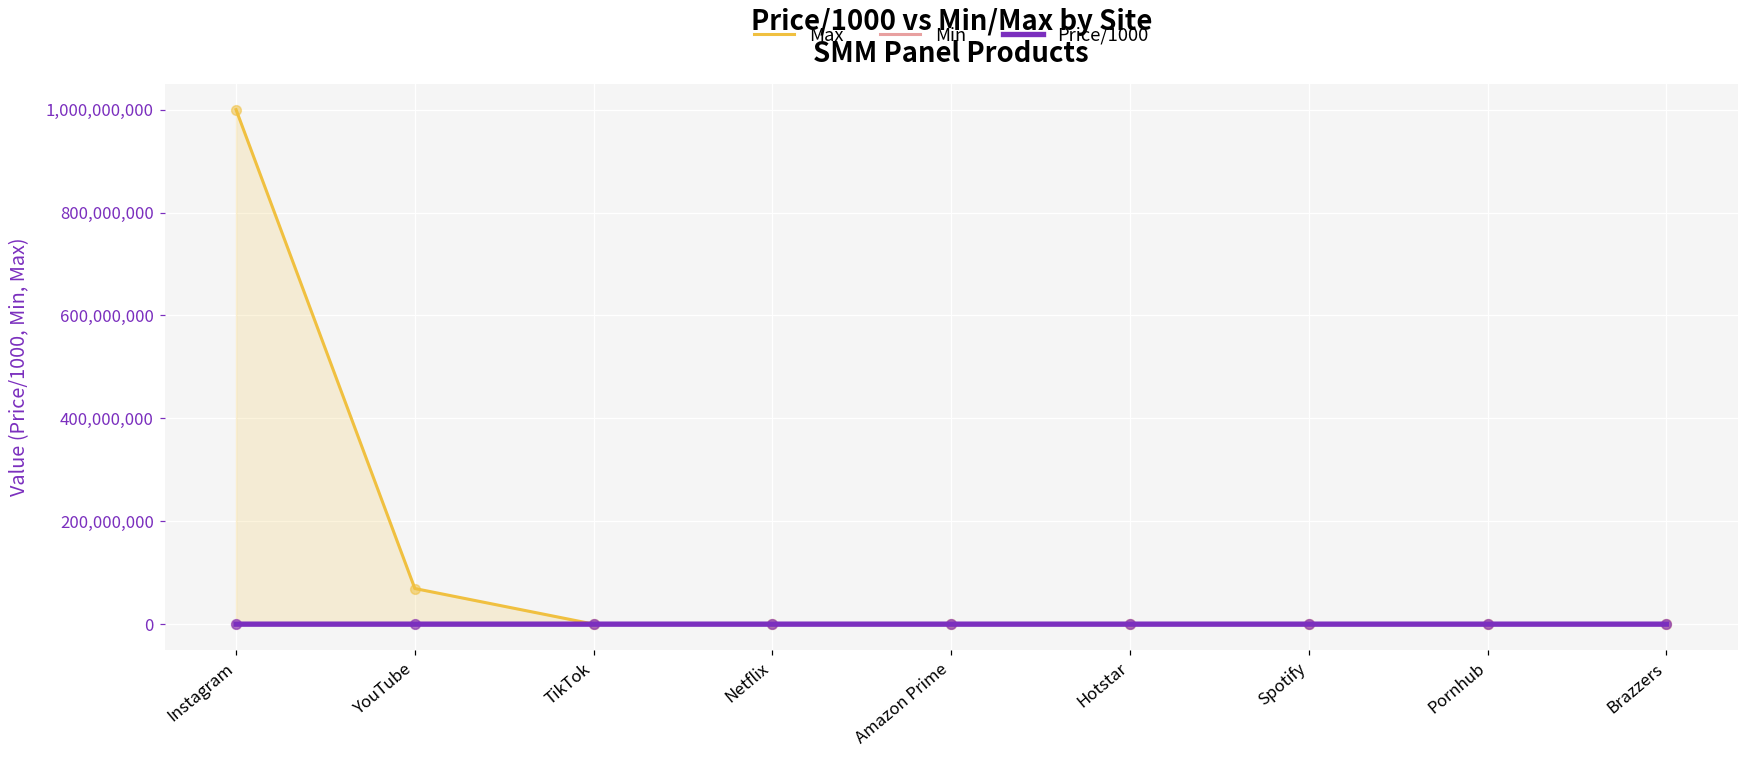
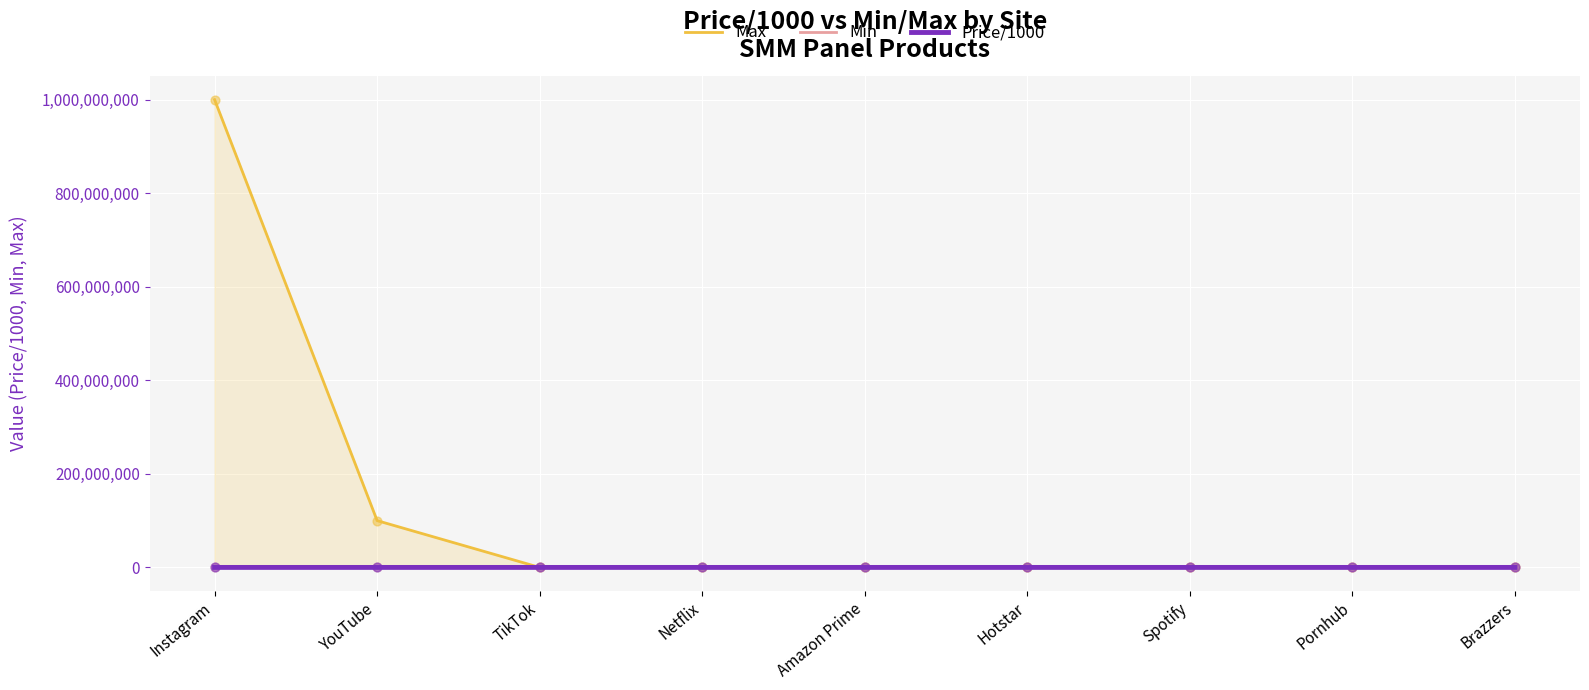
  {
    "Max": {
      "Instagram": "1,000,000,000",
-     "YouTube": "70,000,000"
+     "YouTube": "100,000,000"
    },
    "Price/1000": {
      "Instagram": "0",
      "YouTube": "0"
    }
  }
